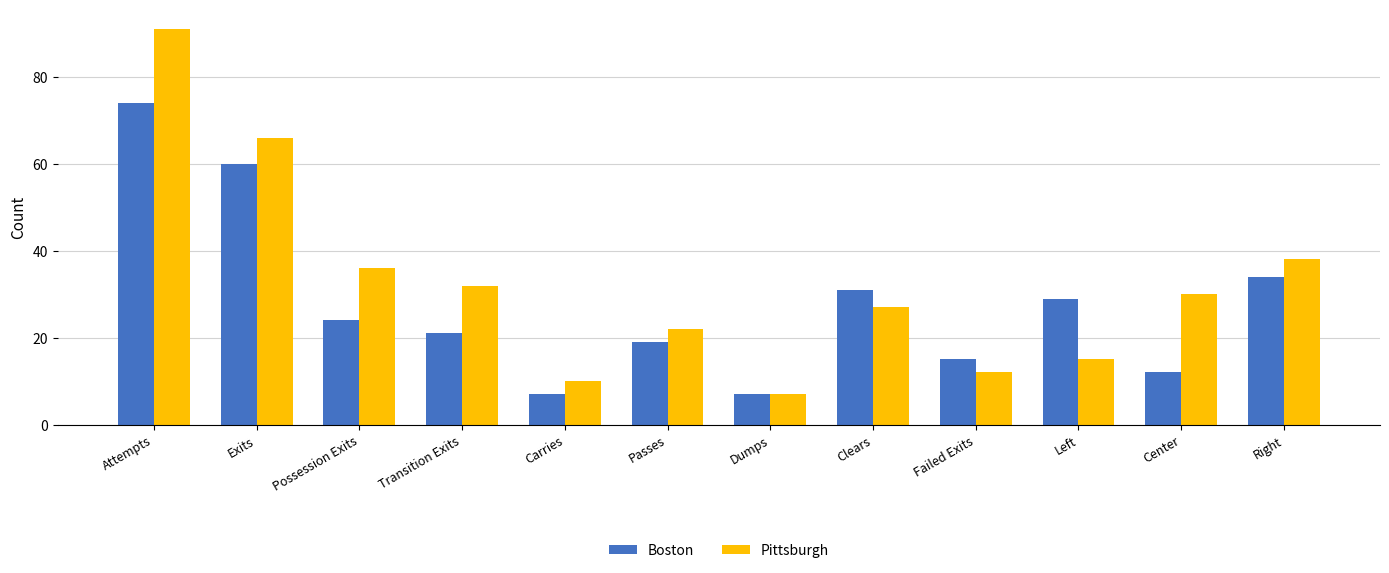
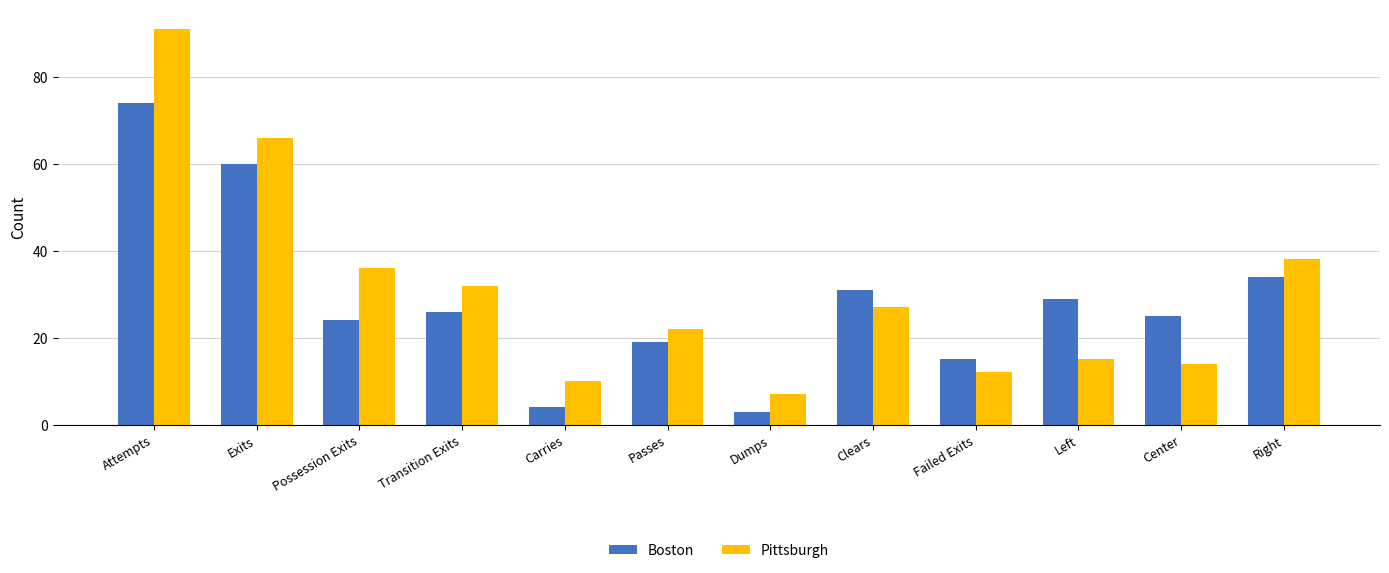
  {
    "Boston": {
      "Attempts": 74,
      "Exits": 60,
      "Possession Exits": 24,
-     "Transition Exits": 21,
-     "Carries": 7,
+     "Transition Exits": 26,
+     "Carries": 4,
      "Passes": 19,
-     "Dumps": 7,
+     "Dumps": 3,
      "Clears": 31,
      "Failed Exits": 15,
      "Left": 29,
-     "Center": 12,
+     "Center": 25,
      "Right": 34
    },
    "Pittsburgh": {
      "Attempts": 91,
      "Exits": 66,
      "Possession Exits": 36,
      "Transition Exits": 32,
      "Carries": 10,
      "Passes": 22,
      "Dumps": 7,
      "Clears": 27,
      "Failed Exits": 12,
      "Left": 15,
-     "Center": 30,
+     "Center": 14,
      "Right": 38
    }
  }
